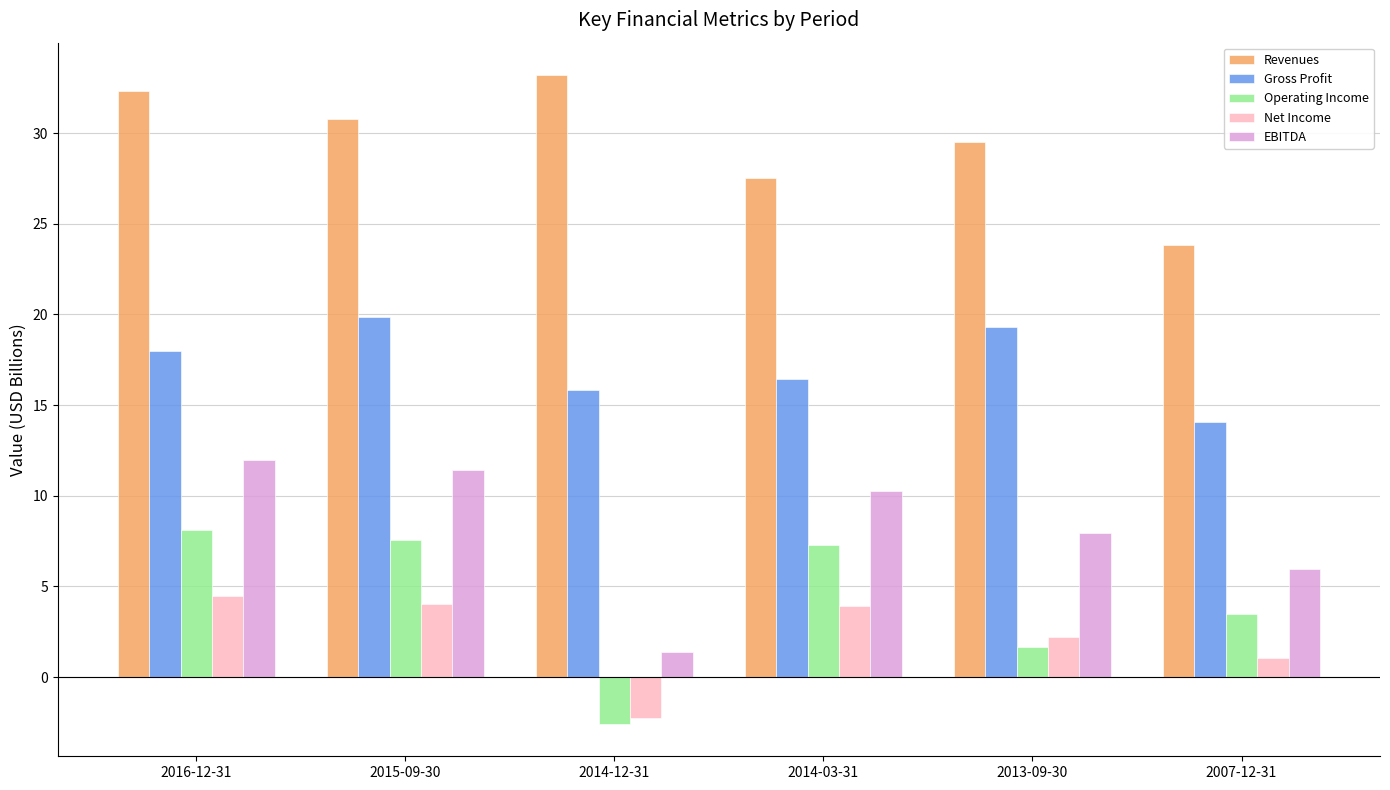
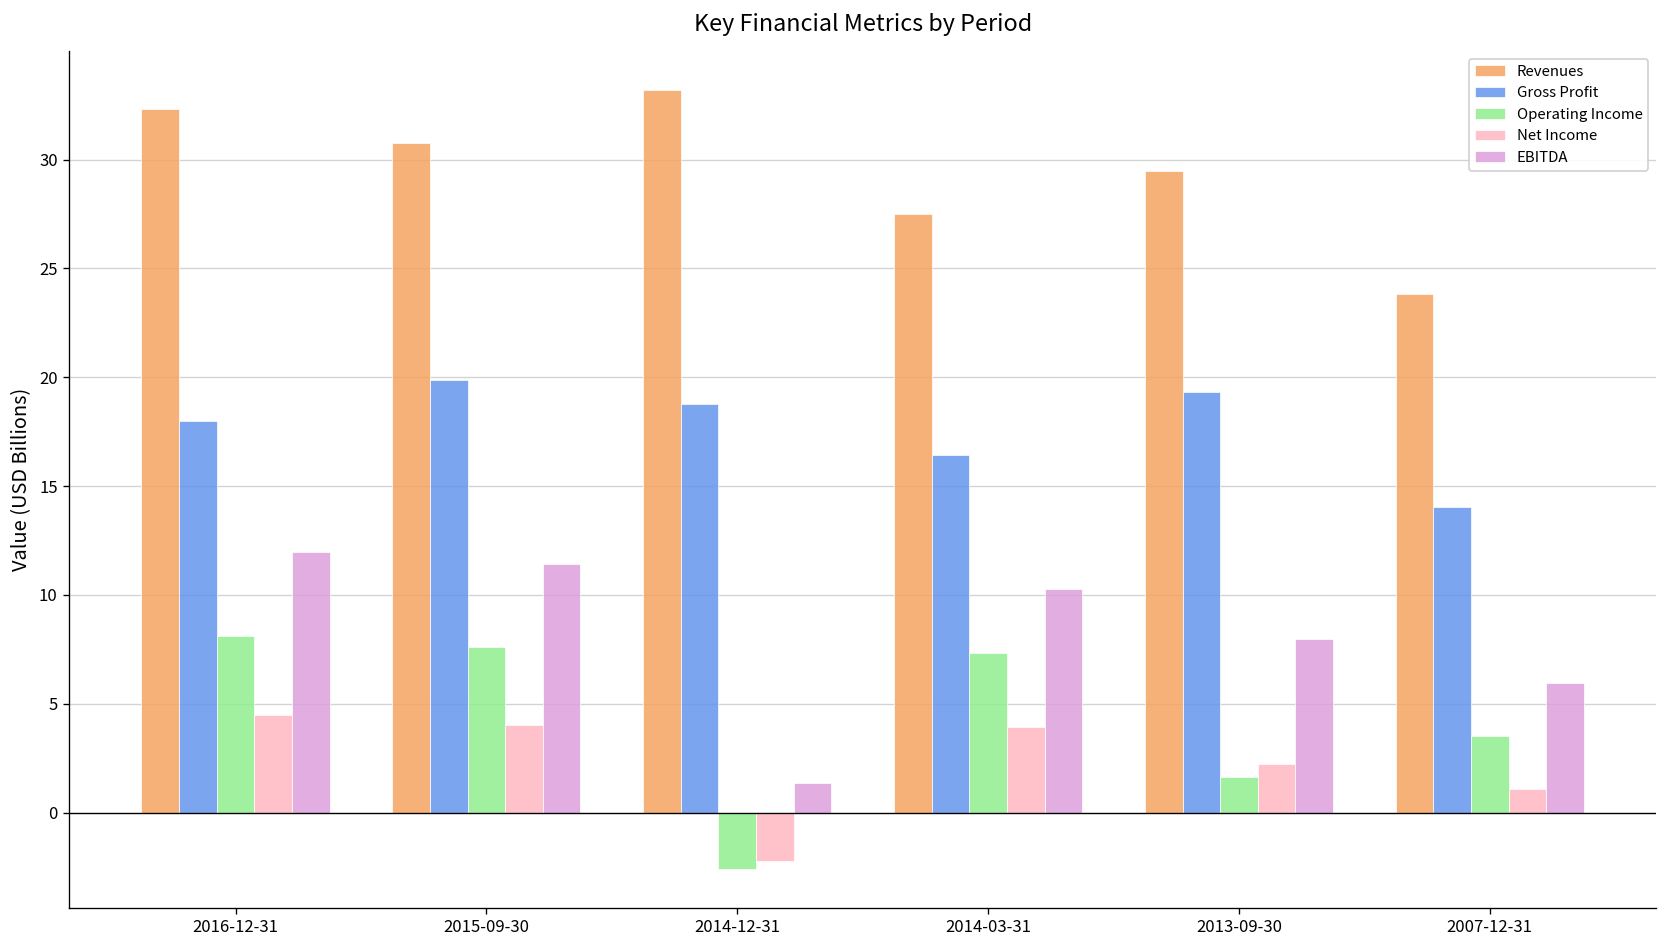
  {
    "Revenues": {
      "2016-12-31": 32.3,
      "2015-09-30": 30.7,
      "2014-12-31": 33.2,
      "2014-03-31": 27.5,
      "2013-09-30": 29.5,
      "2007-12-31": 23.8
    },
    "Gross Profit": {
      "2016-12-31": 18.0,
      "2015-09-30": 19.9,
-     "2014-12-31": 15.8,
+     "2014-12-31": 18.8,
      "2014-03-31": 16.4,
      "2013-09-30": 19.3,
      "2007-12-31": 14.0
    },
    "Operating Income": {
      "2016-12-31": 8.1,
      "2015-09-30": 7.6,
      "2014-12-31": -2.6,
      "2014-03-31": 7.3,
      "2013-09-30": 1.6,
      "2007-12-31": 3.5
    }
  }
